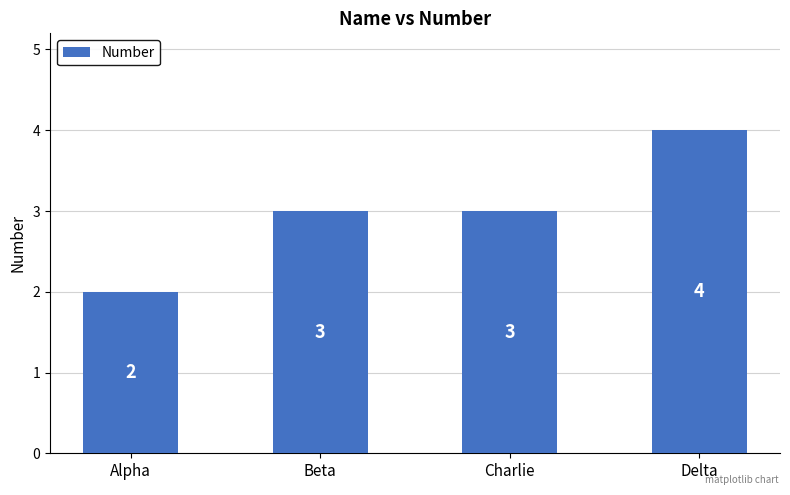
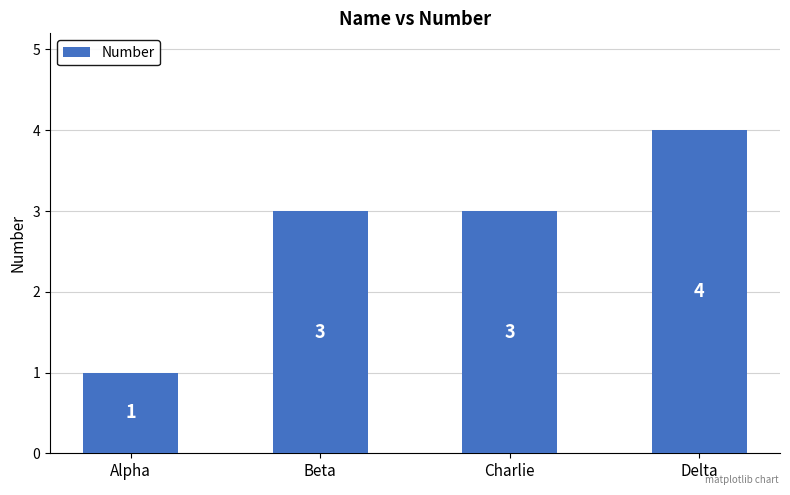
  {
-   "Alpha": 2,
+   "Alpha": 1,
    "Beta": 3,
    "Charlie": 3,
    "Delta": 4
  }
